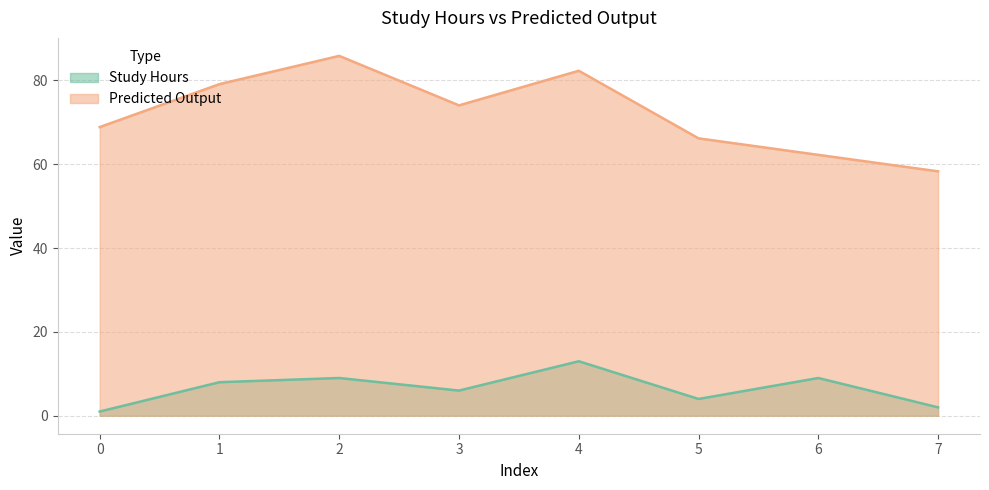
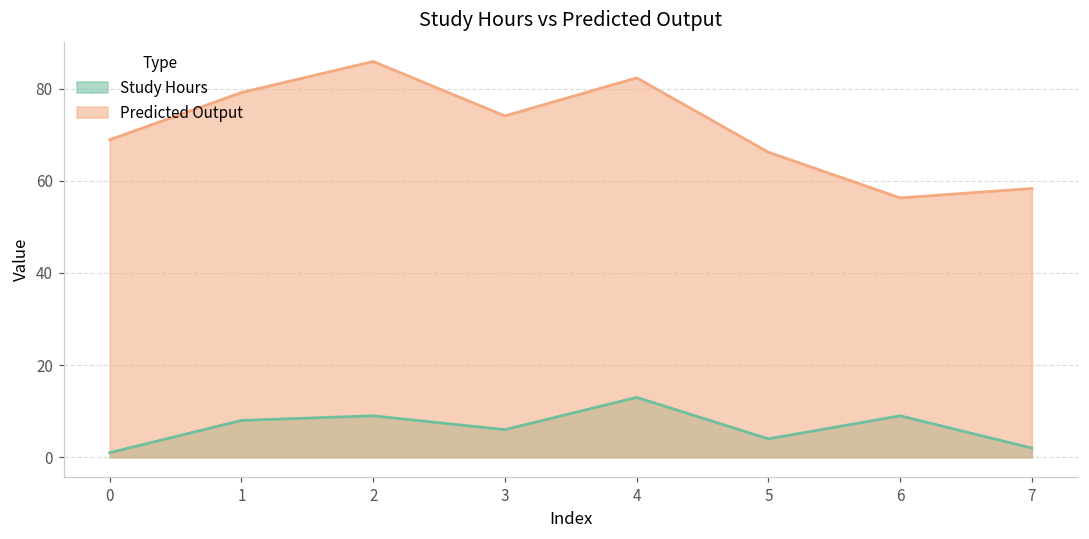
  {
    "Study Hours": {
      "0": 1,
      "1": 8,
      "2": 9,
      "3": 6,
      "4": 13,
      "5": 4,
      "6": 9,
      "7": 2
    },
    "Predicted Output": {
      "0": 69,
      "1": 79,
      "2": 86,
      "3": 74,
      "4": 82,
      "5": 66,
-     "6": 62,
+     "6": 56,
      "7": 58
    }
  }
